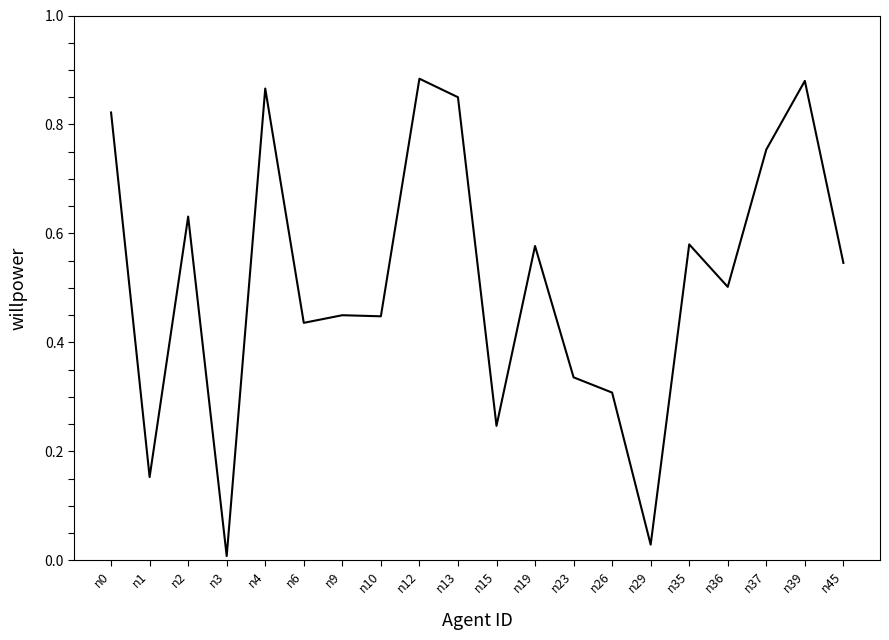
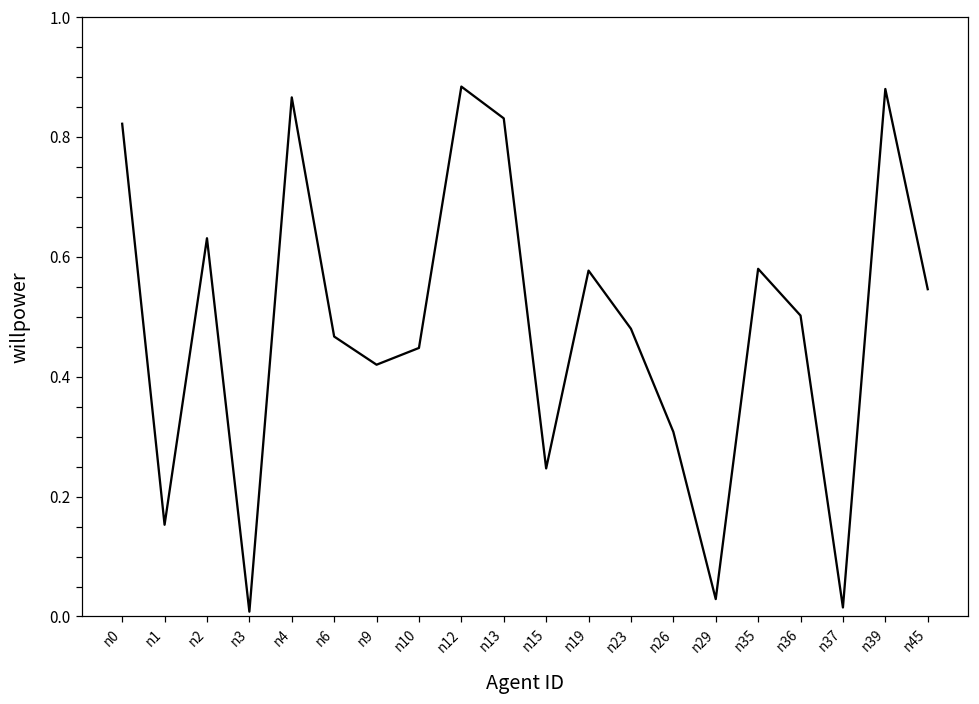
  {
    "n0": 0.82,
    "n1": 0.15,
    "n2": 0.63,
    "n3": 0.01,
    "n4": 0.87,
-   "n6": 0.44,
-   "n9": 0.45,
+   "n6": 0.47,
+   "n9": 0.42,
    "n10": 0.45,
    "n12": 0.88,
-   "n13": 0.85,
+   "n13": 0.83,
    "n15": 0.25,
    "n19": 0.58,
-   "n23": 0.34,
+   "n23": 0.48,
    "n26": 0.31,
    "n29": 0.03,
    "n35": 0.58,
    "n36": 0.50,
-   "n37": 0.75,
+   "n37": 0.02,
    "n39": 0.88,
    "n45": 0.55
  }
